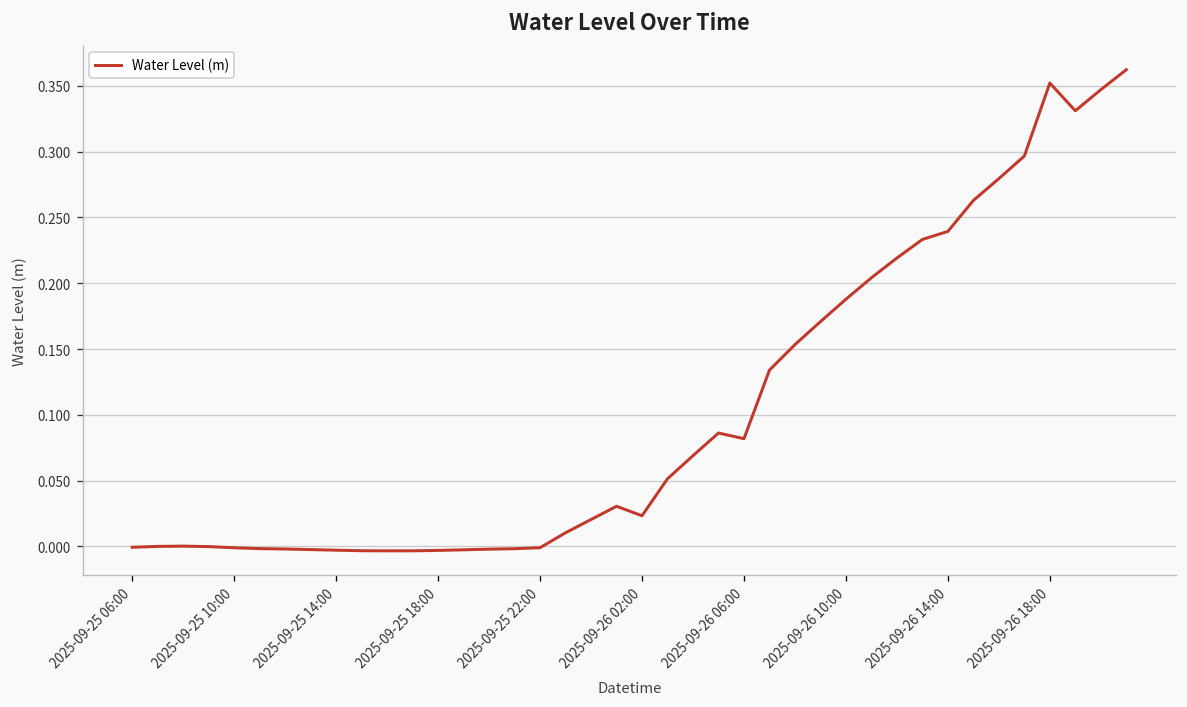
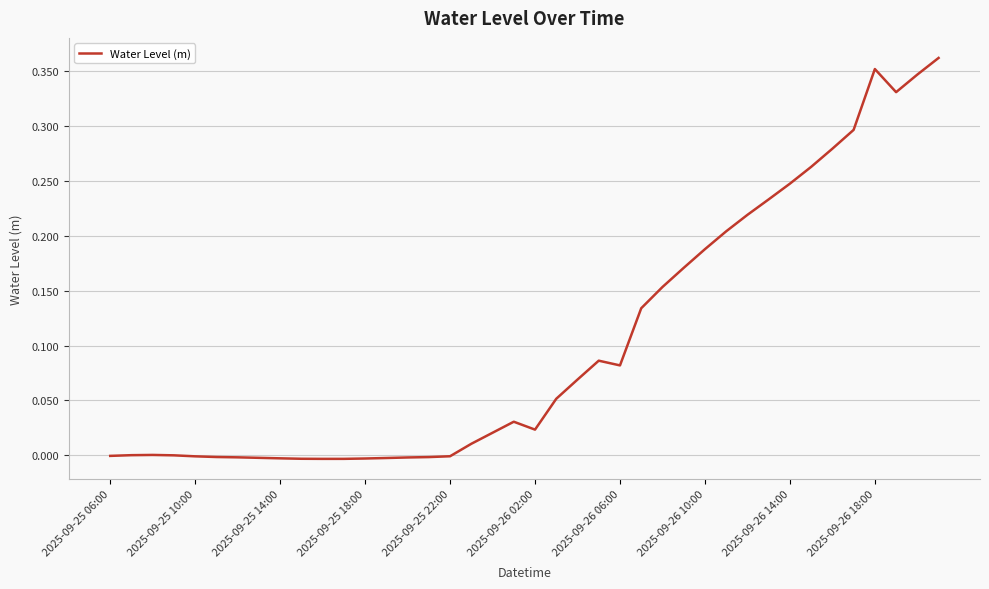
  {
    "2025-09-25 06:00": -0.001,
    "2025-09-25 10:00": -0.001,
    "2025-09-25 14:00": -0.003,
    "2025-09-25 18:00": -0.003,
    "2025-09-25 22:00": -0.001,
    "2025-09-26 02:00": 0.023,
    "2025-09-26 06:00": 0.082,
    "2025-09-26 10:00": 0.188,
-   "2025-09-26 14:00": 0.239,
+   "2025-09-26 14:00": 0.248,
    "2025-09-26 18:00": 0.352
  }
